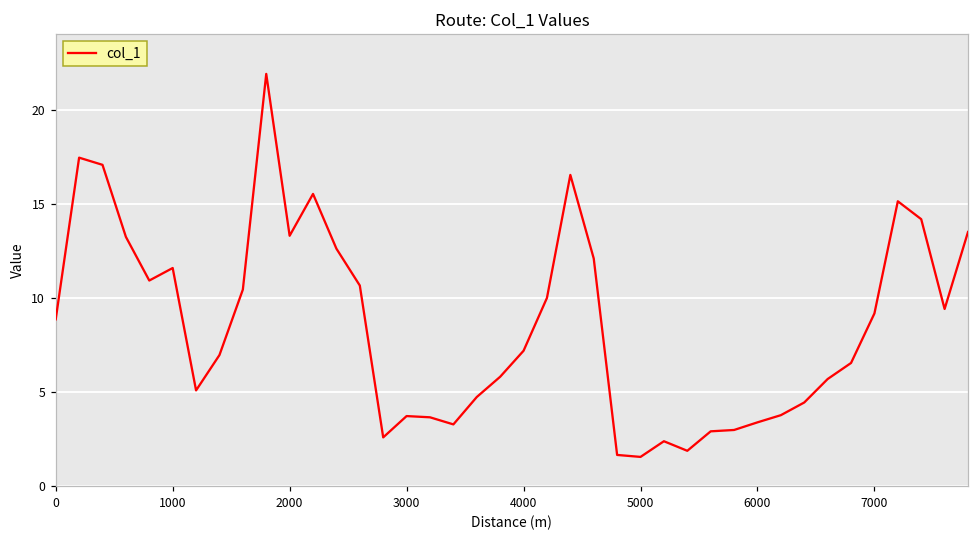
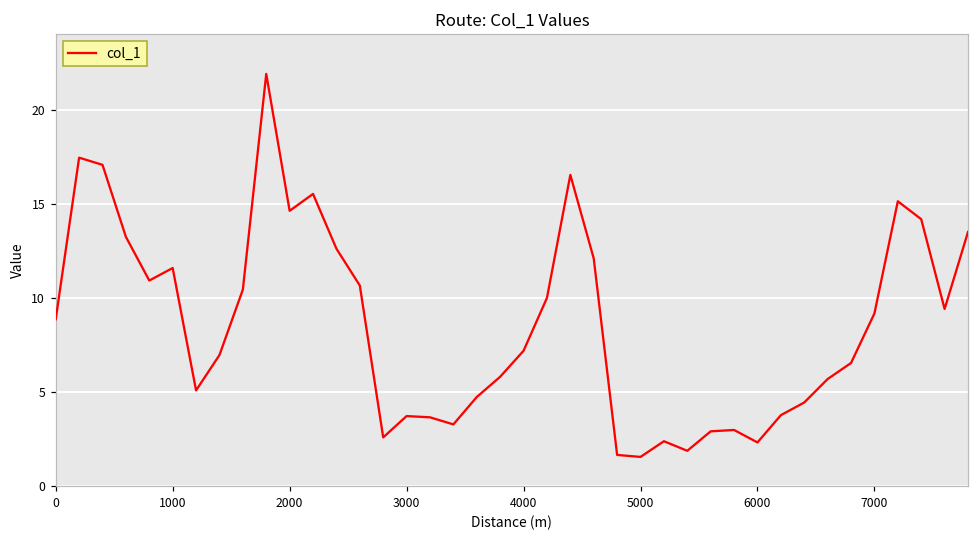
  {
    "0": 8.9,
    "1000": 11.6,
-   "2000": 13.3,
+   "2000": 14.6,
    "3000": 3.7,
    "4000": 7.2,
    "5000": 1.5,
-   "6000": 3.4,
+   "6000": 2.3,
    "7000": 9.2
  }
